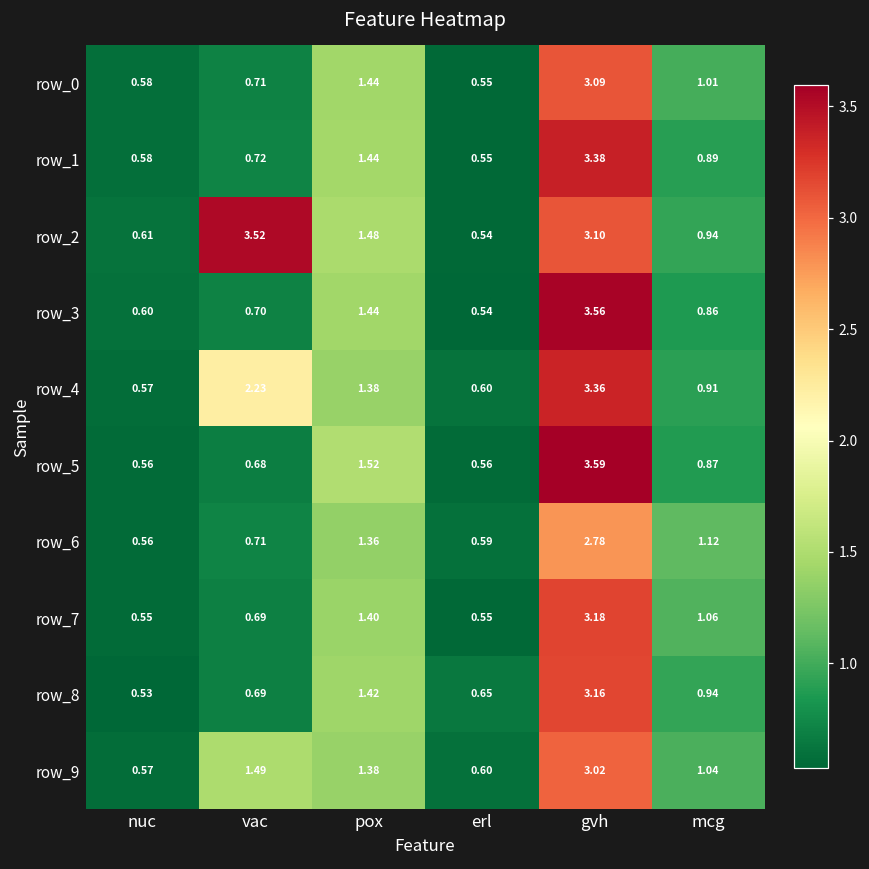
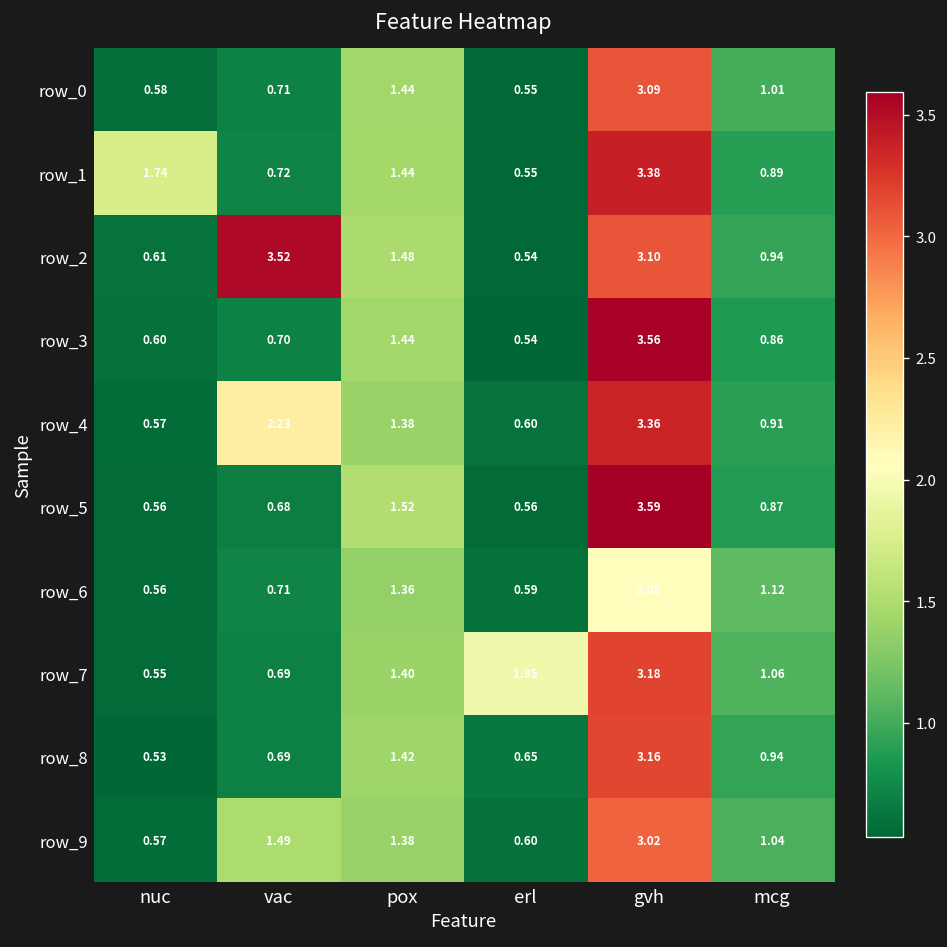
  {
    "row_0": {
      "nuc": 0.58,
      "vac": 0.71,
      "pox": 1.44,
      "erl": 0.55,
      "gvh": 3.09,
      "mcg": 1.01
    },
    "row_1": {
-     "nuc": 0.58,
+     "nuc": 1.74,
      "vac": 0.72,
      "pox": 1.44,
      "erl": 0.55,
      "gvh": 3.38,
      "mcg": 0.89
    },
    "row_2": {
      "nuc": 0.61,
      "vac": 3.52,
      "pox": 1.48,
      "erl": 0.54,
      "gvh": 3.10,
      "mcg": 0.94
    },
    "row_3": {
      "nuc": 0.60,
      "vac": 0.70,
      "pox": 1.44,
      "erl": 0.54,
      "gvh": 3.56,
      "mcg": 0.86
    },
    "row_4": {
      "nuc": 0.57,
      "vac": 2.23,
      "pox": 1.38,
      "erl": 0.60,
      "gvh": 3.36,
      "mcg": 0.91
    },
    "row_5": {
      "nuc": 0.56,
      "vac": 0.68,
      "pox": 1.52,
      "erl": 0.56,
      "gvh": 3.59,
      "mcg": 0.87
    },
    "row_6": {
      "nuc": 0.56,
      "vac": 0.71,
      "pox": 1.36,
      "erl": 0.59,
-     "gvh": 2.78,
+     "gvh": 2.08,
      "mcg": 1.12
    },
    "row_7": {
      "nuc": 0.55,
      "vac": 0.69,
      "pox": 1.40,
-     "erl": 0.55,
+     "erl": 1.95,
      "gvh": 3.18,
      "mcg": 1.06
    },
    "row_8": {
      "nuc": 0.53,
      "vac": 0.69,
      "pox": 1.42,
      "erl": 0.65,
      "gvh": 3.16,
      "mcg": 0.94
    },
    "row_9": {
      "nuc": 0.57,
      "vac": 1.49,
      "pox": 1.38,
      "erl": 0.60,
      "gvh": 3.02,
      "mcg": 1.04
    }
  }
